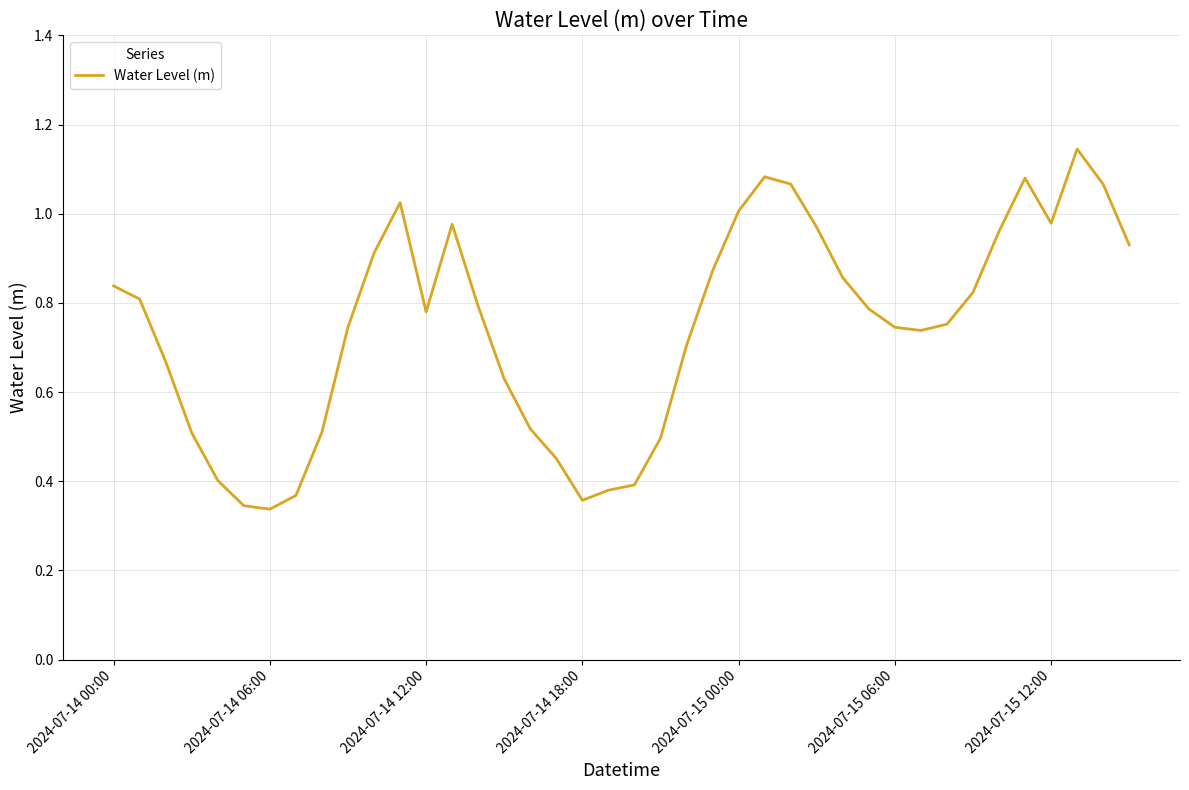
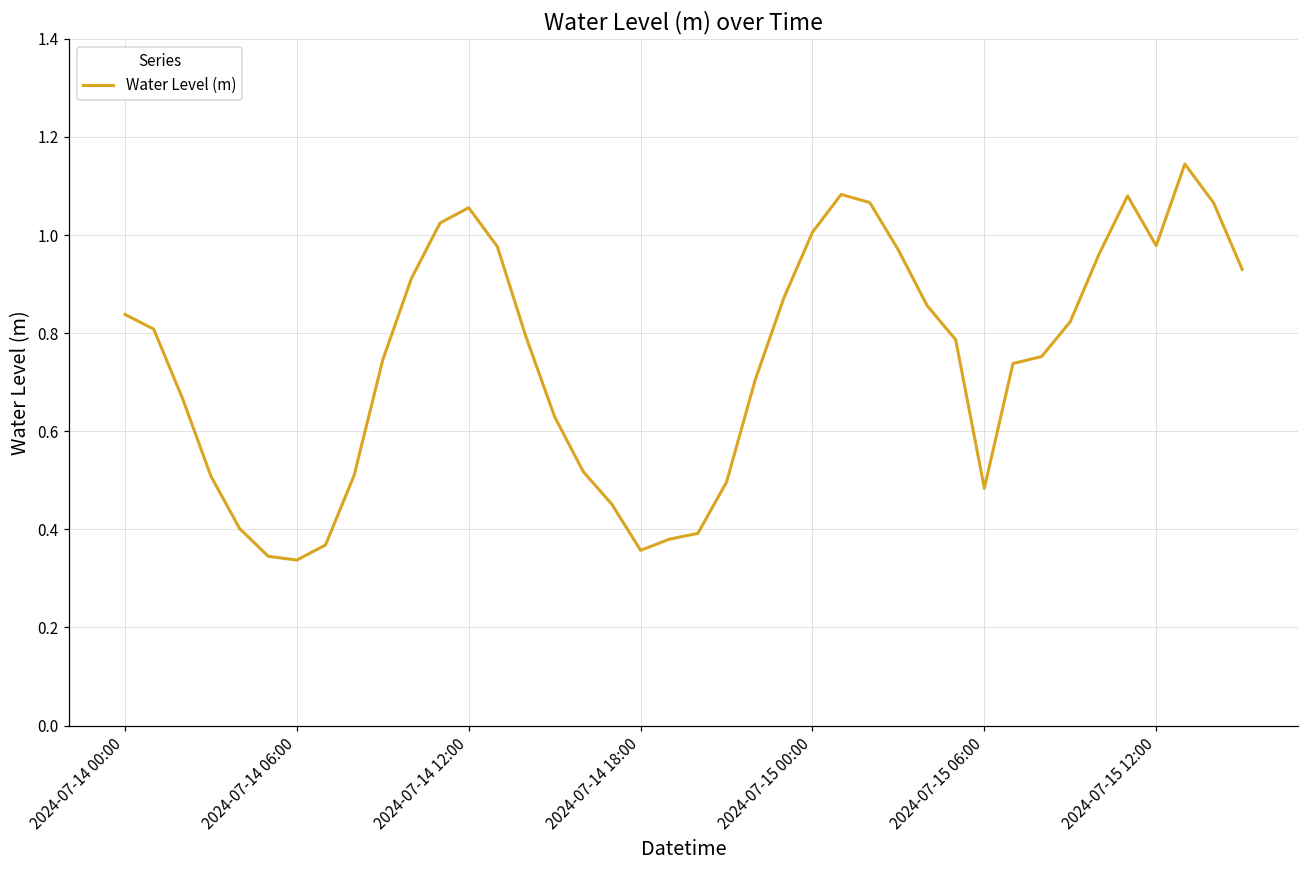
  {
    "2024-07-14 00:00": 0.84,
    "2024-07-14 06:00": 0.34,
-   "2024-07-14 12:00": 0.78,
+   "2024-07-14 12:00": 1.06,
    "2024-07-14 18:00": 0.36,
    "2024-07-15 00:00": 1.01,
-   "2024-07-15 06:00": 0.75,
+   "2024-07-15 06:00": 0.48,
    "2024-07-15 12:00": 0.98
  }
